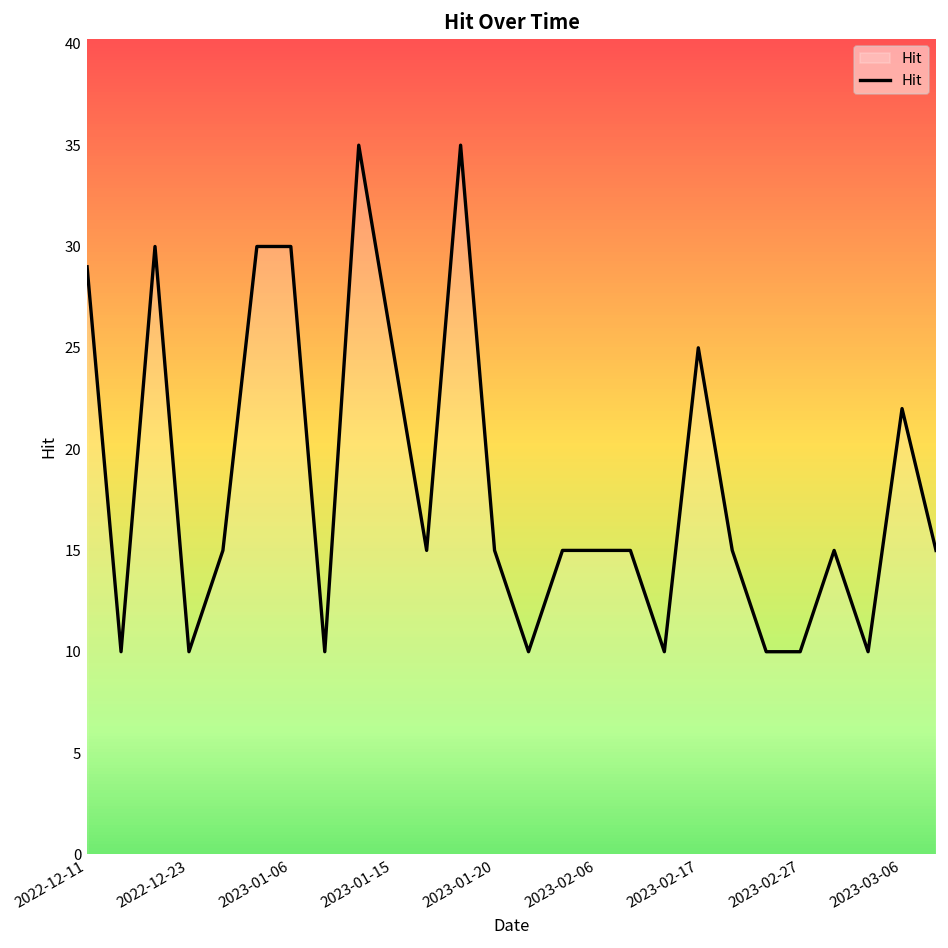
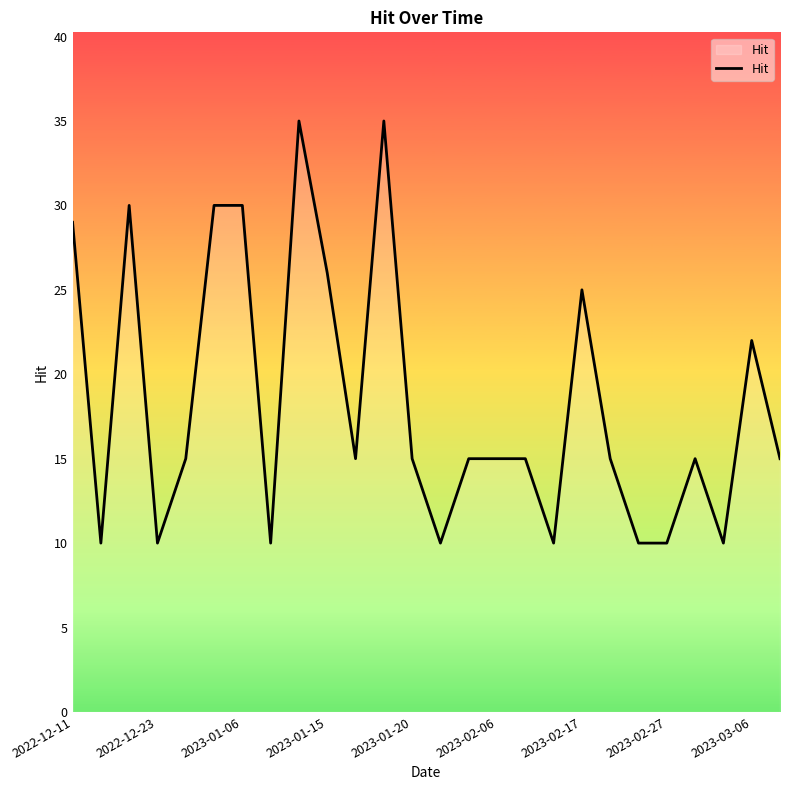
  {
    "2022-12-11": 29,
    "2022-12-23": 10,
    "2023-01-06": 30,
-   "2023-01-15": 25,
+   "2023-01-15": 26,
    "2023-02-17": 25,
    "2023-03-06": 22
  }
